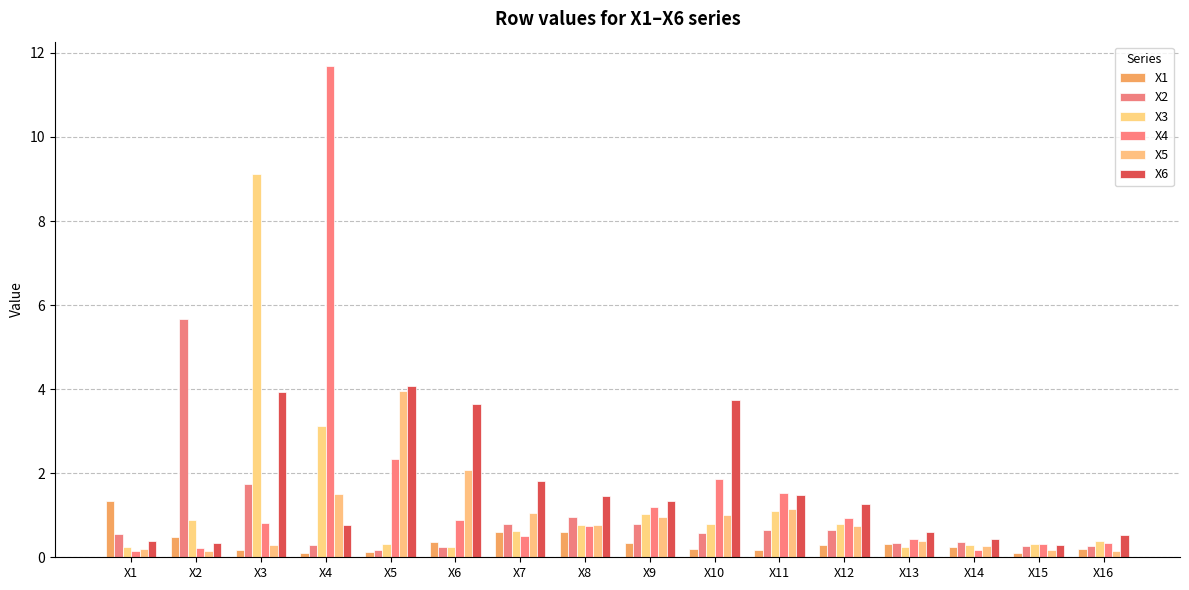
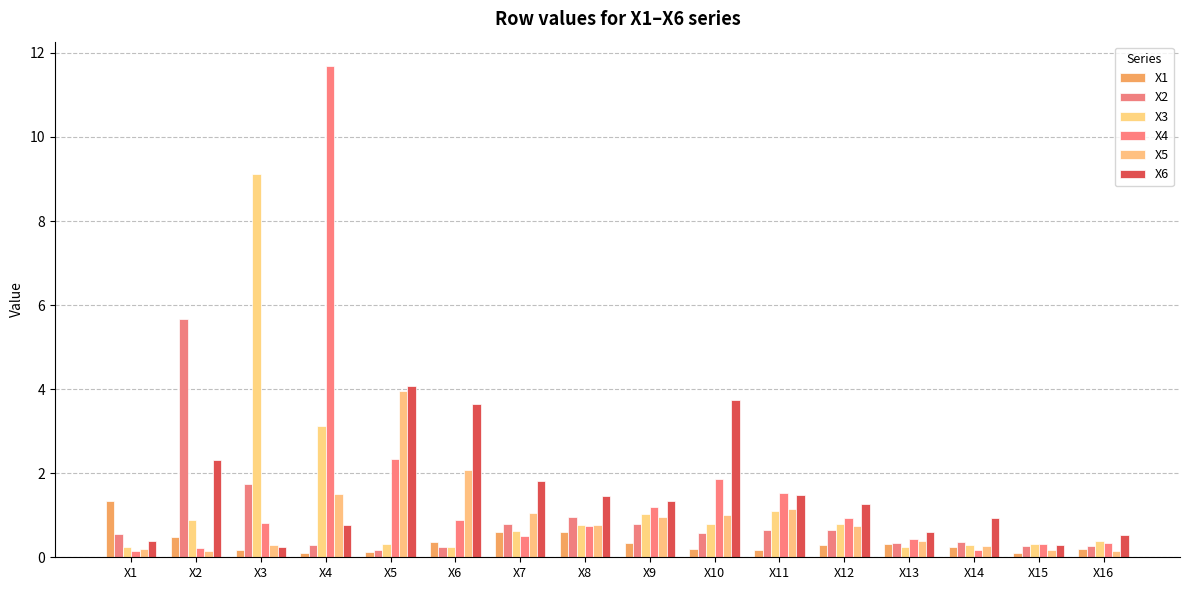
  {
    "X6": {
      "X1": 0.4,
-     "X2": 0.3,
-     "X3": 3.9,
+     "X2": 2.3,
+     "X3": 0.2,
      "X4": 0.8,
      "X5": 4.1,
      "X6": 3.7,
      "X7": 1.8,
      "X8": 1.4,
      "X9": 1.3,
      "X10": 3.7,
      "X11": 1.5,
      "X12": 1.3,
      "X13": 0.6,
-     "X14": 0.4,
+     "X14": 0.9,
      "X15": 0.3,
      "X16": 0.5
    }
  }
